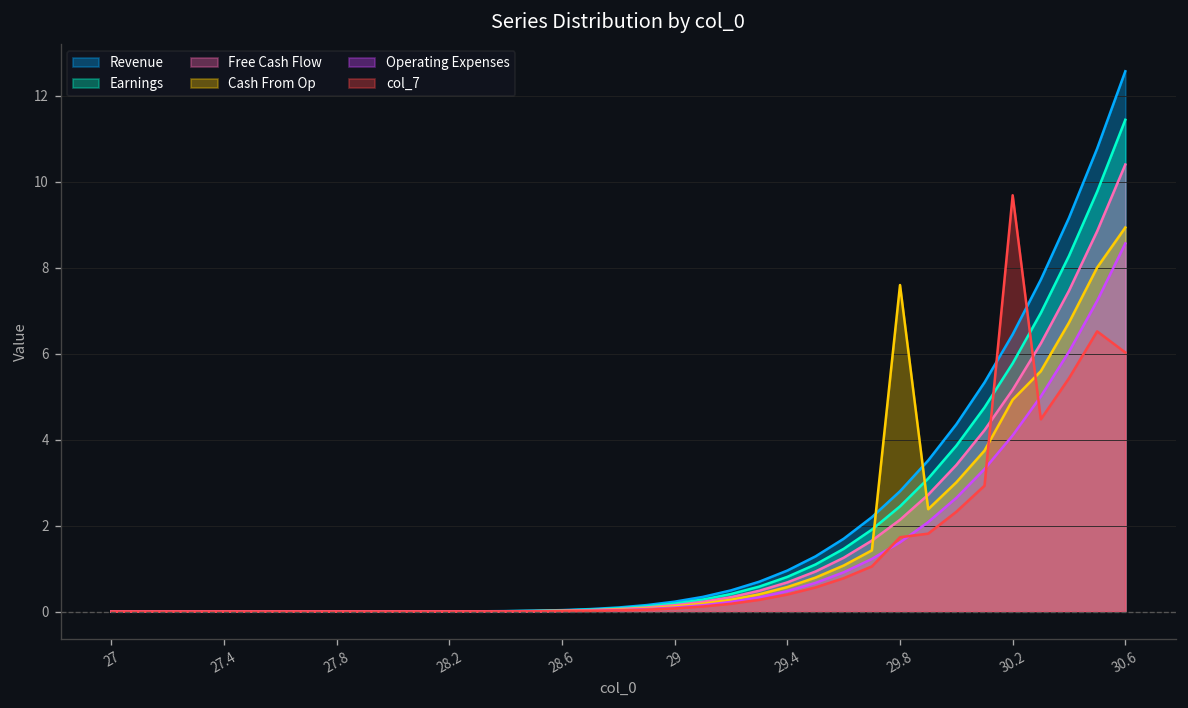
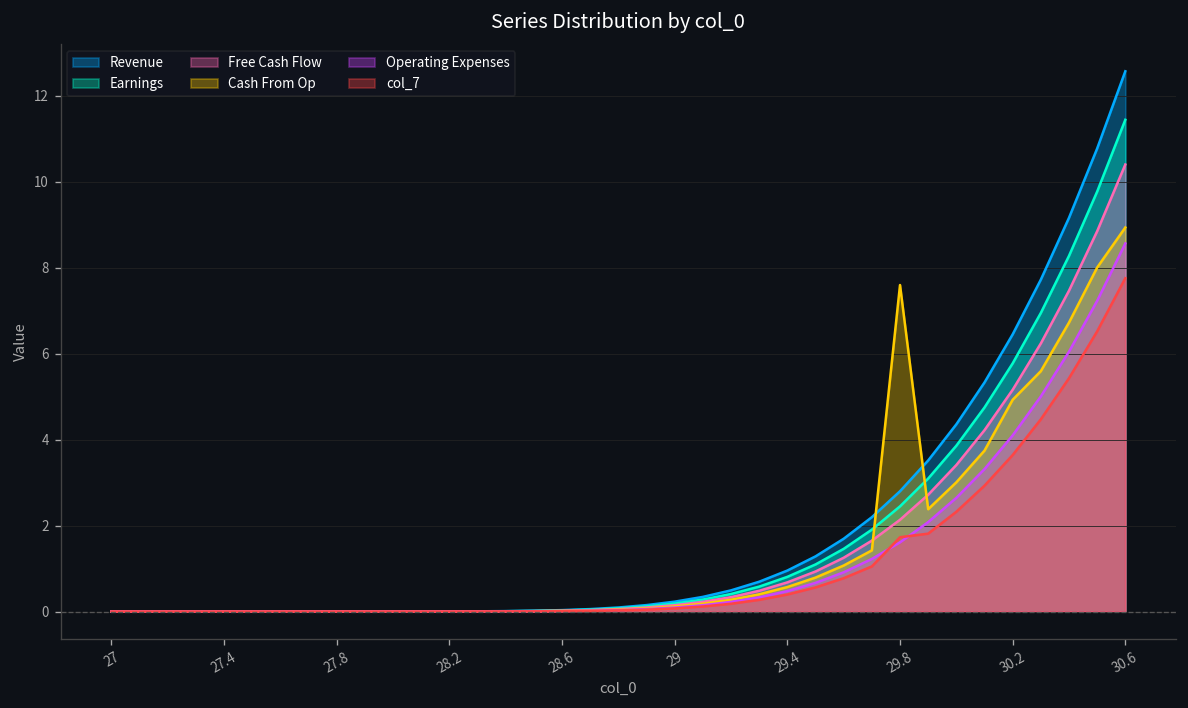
  {
    "Cash From Op": {
      "29.4": 0.6,
      "29.8": 7.6,
      "30.2": 4.9,
      "30.6": 8.9
    },
    "col_7": {
      "29.4": 0.4,
      "29.8": 1.7,
-     "30.2": 9.7,
-     "30.6": 6.0
+     "30.2": 3.6,
+     "30.6": 7.8
    }
  }
